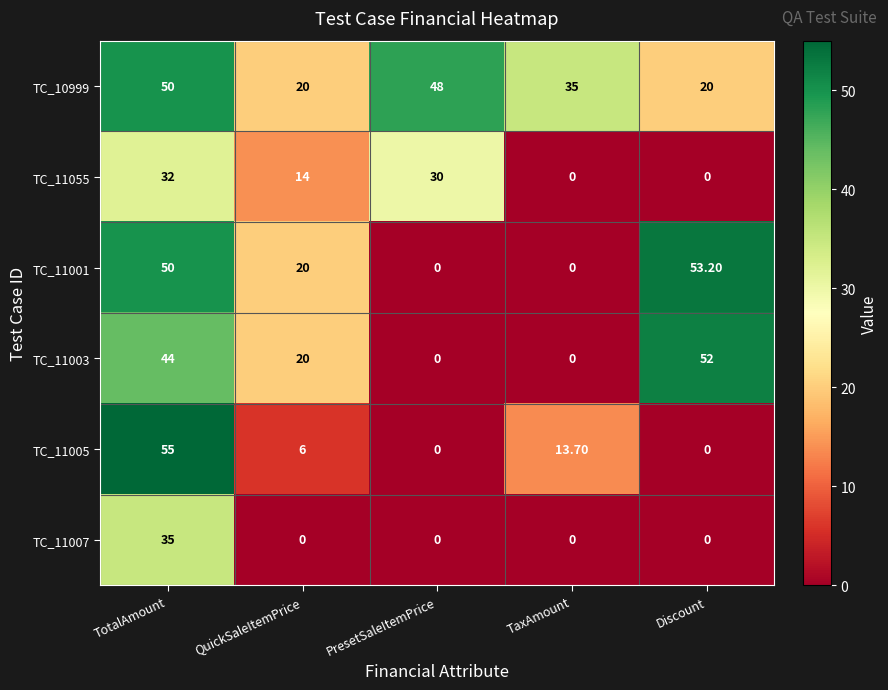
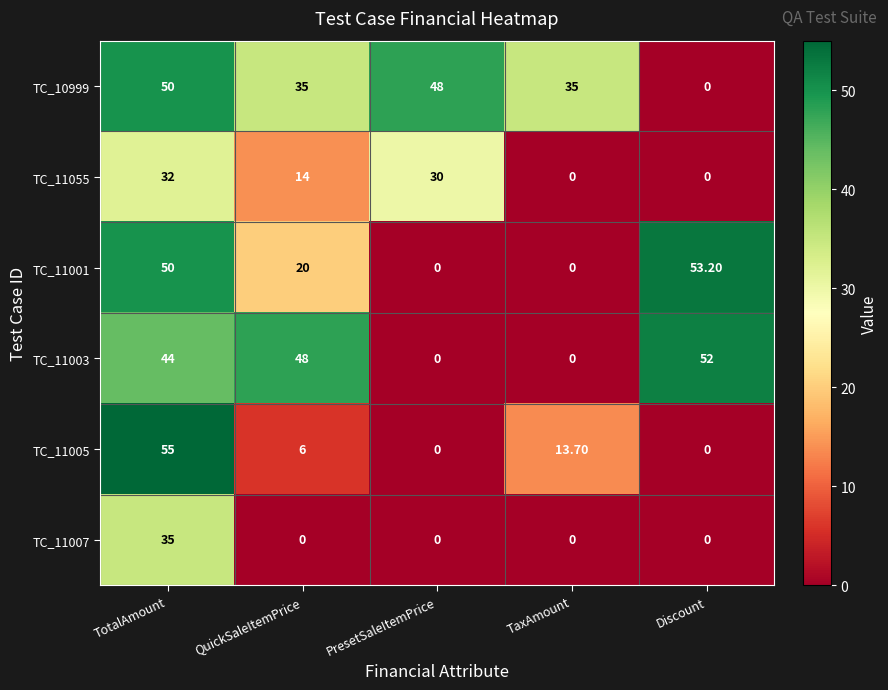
  {
    "TC_10999": {
      "TotalAmount": 50,
-     "QuickSaleItemPrice": 20,
+     "QuickSaleItemPrice": 35,
      "PresetSaleItemPrice": 48,
      "TaxAmount": 35,
-     "Discount": 20
+     "Discount": 0
    },
    "TC_11055": {
      "TotalAmount": 32,
      "QuickSaleItemPrice": 14,
      "PresetSaleItemPrice": 30,
      "TaxAmount": 0,
      "Discount": 0
    },
    "TC_11001": {
      "TotalAmount": 50,
      "QuickSaleItemPrice": 20,
      "PresetSaleItemPrice": 0,
      "TaxAmount": 0,
      "Discount": 53.20
    },
    "TC_11003": {
      "TotalAmount": 44,
-     "QuickSaleItemPrice": 20,
+     "QuickSaleItemPrice": 48,
      "PresetSaleItemPrice": 0,
      "TaxAmount": 0,
      "Discount": 52
    },
    "TC_11005": {
      "TotalAmount": 55,
      "QuickSaleItemPrice": 6,
      "PresetSaleItemPrice": 0,
      "TaxAmount": 13.70,
      "Discount": 0
    },
    "TC_11007": {
      "TotalAmount": 35,
      "QuickSaleItemPrice": 0,
      "PresetSaleItemPrice": 0,
      "TaxAmount": 0,
      "Discount": 0
    }
  }
